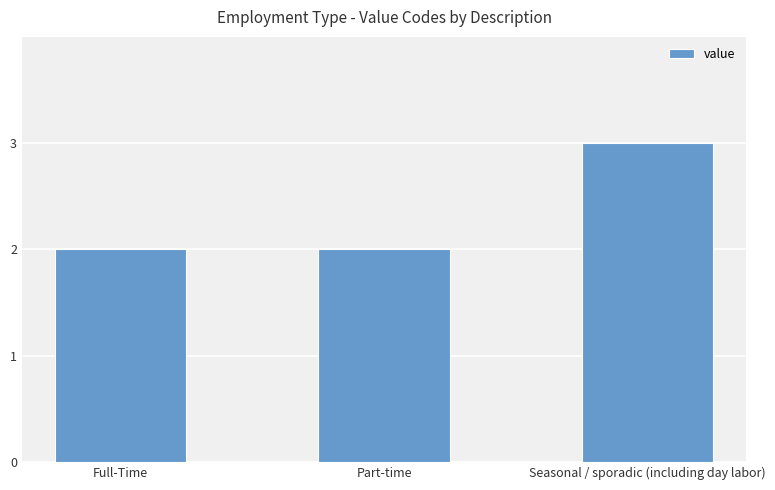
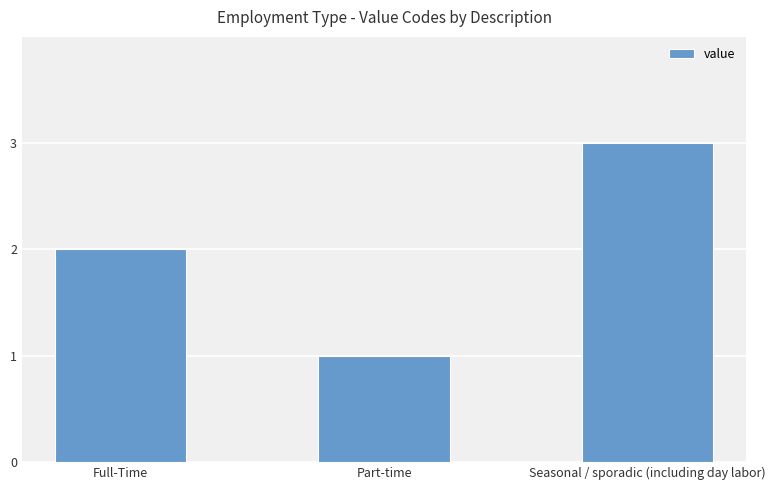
  {
    "Full-Time": 2,
-   "Part-time": 2,
+   "Part-time": 1,
    "Seasonal / sporadic (including day labor)": 3
  }
